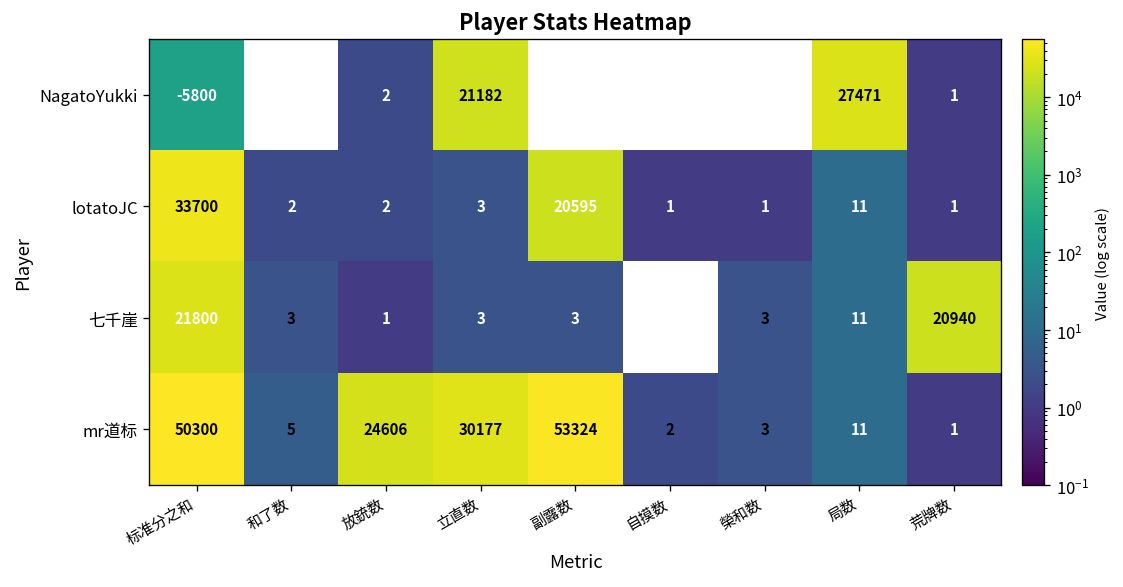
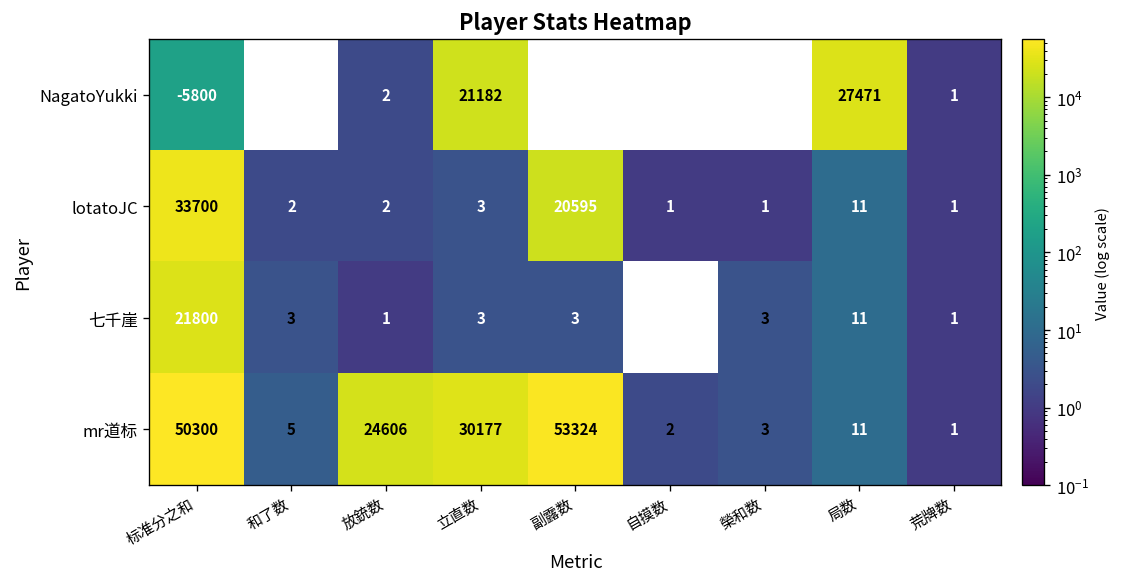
  {
    "NagatoYukki": {
      "标准分之和": -5800,
      "放銃数": 2,
      "立直数": 21182,
      "局数": 27471,
      "荒牌数": 1
    },
    "lotatoJC": {
      "标准分之和": 33700,
      "和了数": 2,
      "放銃数": 2,
      "立直数": 3,
      "副露数": 20595,
      "自摸数": 1,
      "榮和数": 1,
      "局数": 11,
      "荒牌数": 1
    },
    "七千崖": {
      "标准分之和": 21800,
      "和了数": 3,
      "放銃数": 1,
      "立直数": 3,
      "副露数": 3,
      "榮和数": 3,
      "局数": 11,
-     "荒牌数": 20940
+     "荒牌数": 1
    },
    "mr道标": {
      "标准分之和": 50300,
      "和了数": 5,
      "放銃数": 24606,
      "立直数": 30177,
      "副露数": 53324,
      "自摸数": 2,
      "榮和数": 3,
      "局数": 11,
      "荒牌数": 1
    }
  }
